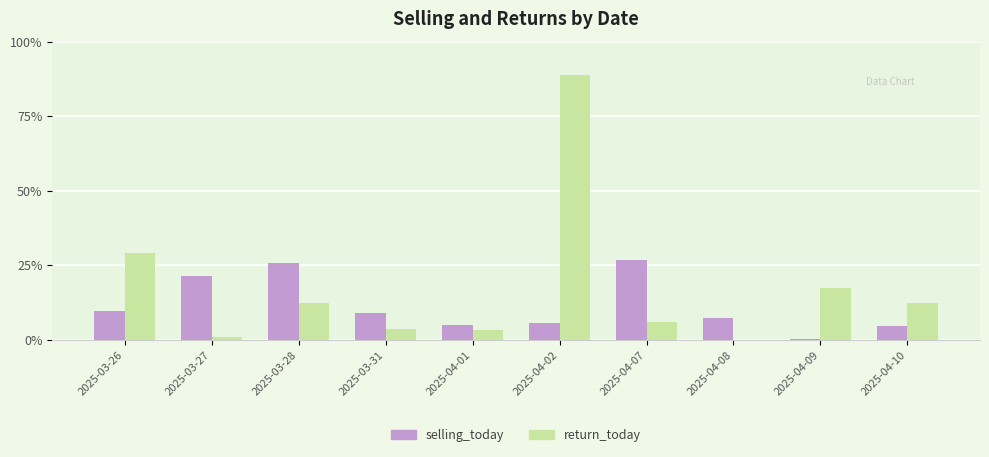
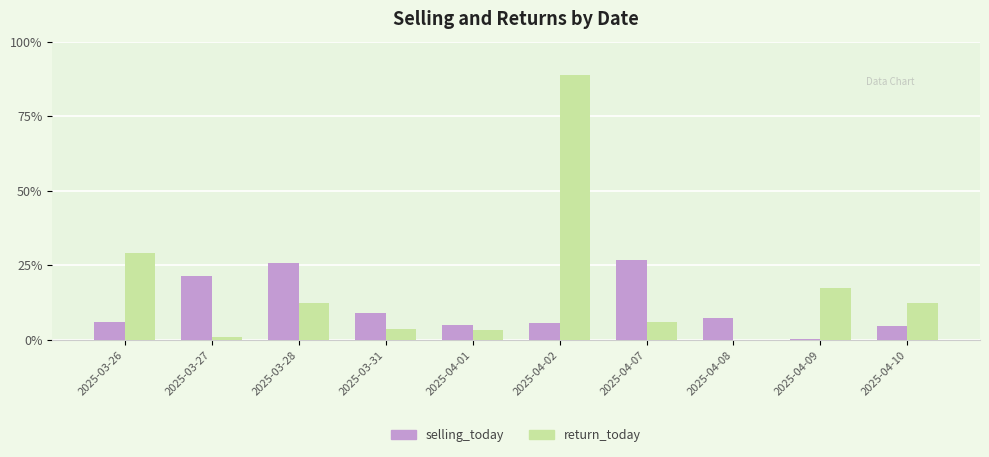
  {
    "selling_today": {
-     "2025-03-26": "10%",
+     "2025-03-26": "6%",
      "2025-03-27": "21%",
      "2025-03-28": "26%",
      "2025-03-31": "9%",
      "2025-04-01": "5%",
      "2025-04-02": "6%",
      "2025-04-07": "27%",
      "2025-04-08": "7%",
      "2025-04-10": "5%"
    },
    "return_today": {
      "2025-03-26": "29%",
      "2025-03-27": "1%",
      "2025-03-28": "13%",
      "2025-03-31": "4%",
      "2025-04-01": "3%",
      "2025-04-02": "89%",
      "2025-04-07": "6%",
      "2025-04-08": "0%",
      "2025-04-09": "17%",
      "2025-04-10": "13%"
    }
  }
